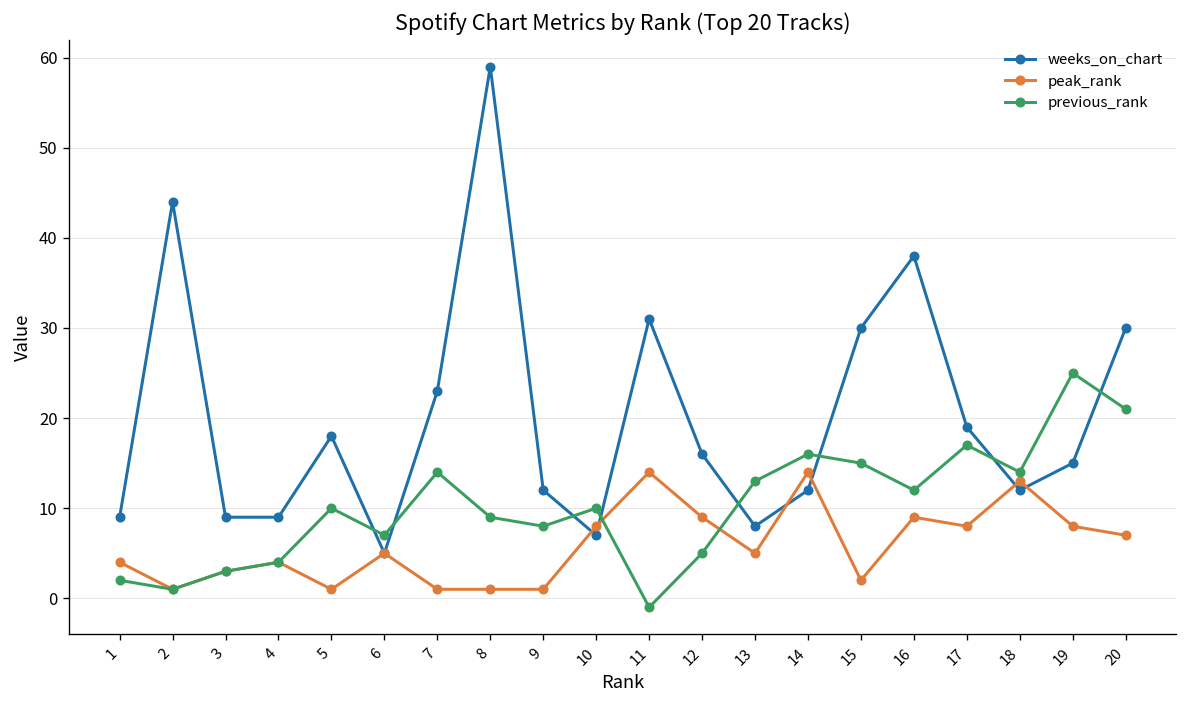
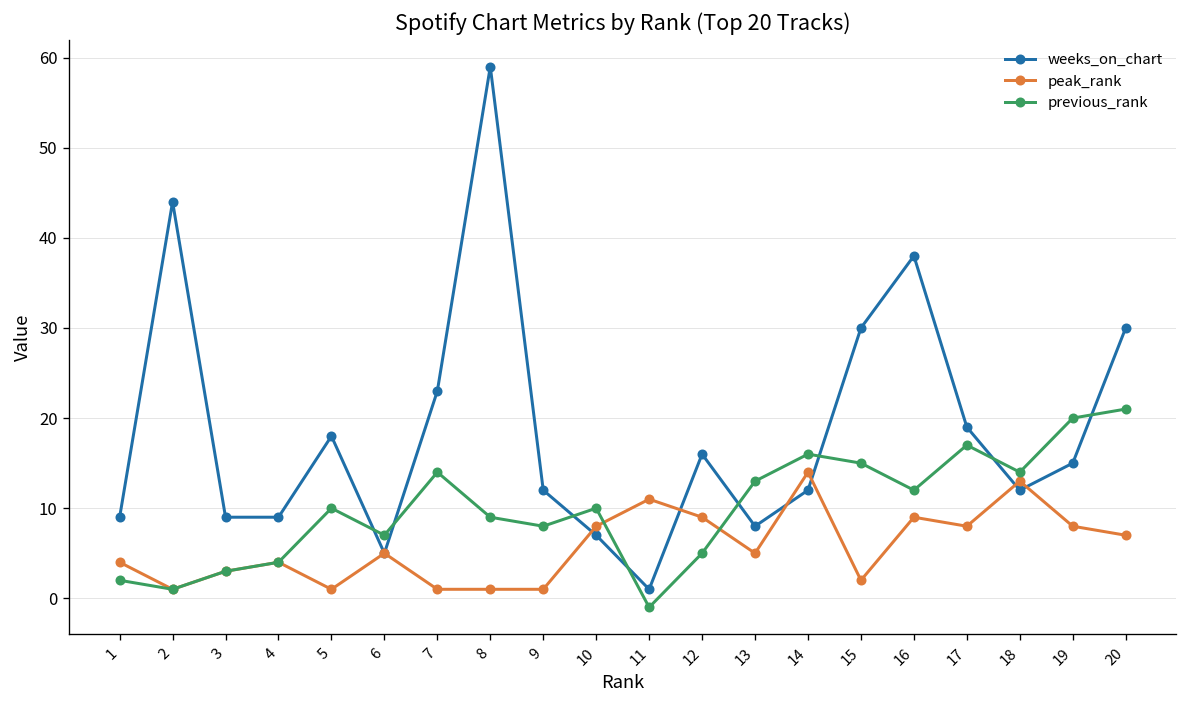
  {
    "weeks_on_chart": {
      "1": 9,
      "2": 44,
      "3": 9,
      "4": 9,
      "5": 18,
      "7": 23,
      "8": 59,
      "9": 12,
      "10": 7,
-     "11": 31,
+     "11": 1,
      "12": 16,
      "13": 8,
      "14": 12,
      "15": 30,
      "16": 38,
      "17": 19,
      "18": 12,
      "19": 15,
      "20": 30
    },
    "peak_rank": {
      "1": 4,
      "5": 1,
      "7": 1,
      "8": 1,
      "9": 1,
      "10": 8,
-     "11": 14,
+     "11": 11,
      "12": 9,
      "13": 5,
      "14": 14,
      "15": 2,
      "16": 9,
      "17": 8,
      "18": 13,
      "19": 8,
      "20": 7
    },
    "previous_rank": {
      "1": 2,
      "5": 10,
      "6": 7,
      "7": 14,
      "8": 9,
      "9": 8,
      "10": 10,
      "11": -1,
      "12": 5,
      "13": 13,
      "14": 16,
      "15": 15,
      "16": 12,
      "17": 17,
      "18": 14,
-     "19": 25,
+     "19": 20,
      "20": 21
    }
  }
